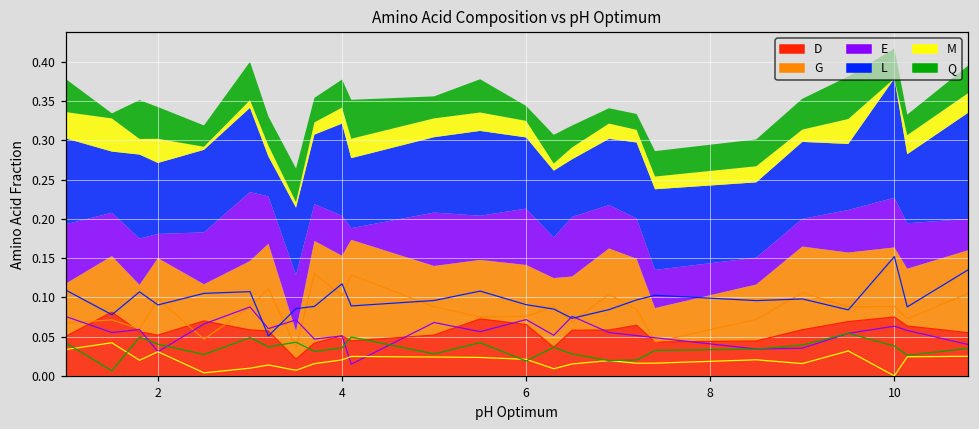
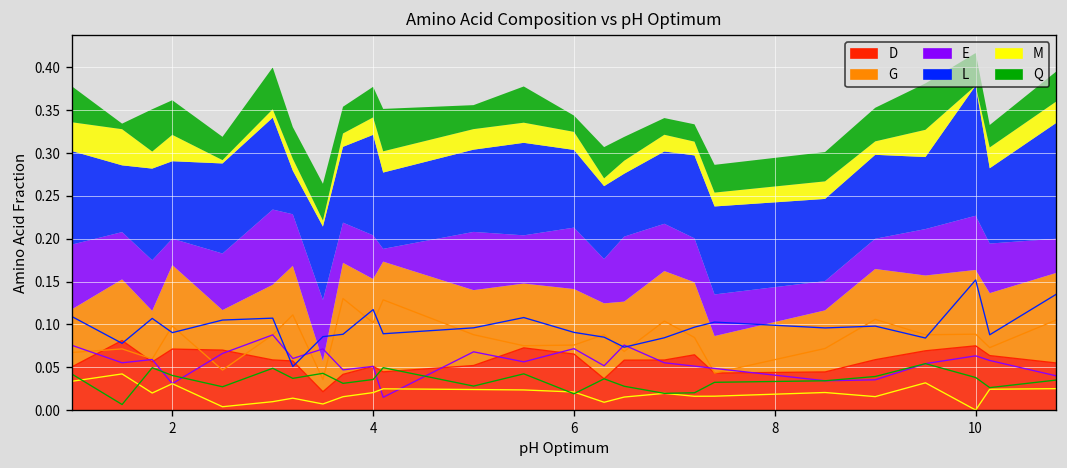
  {
    "D": {
-     "2": 0.05,
+     "2": 0.07,
      "6": 0.07,
      "10": 0.08
    }
  }
